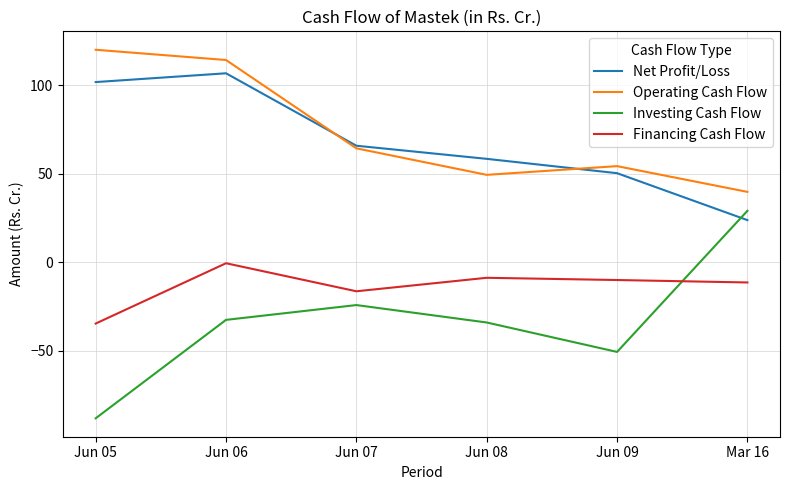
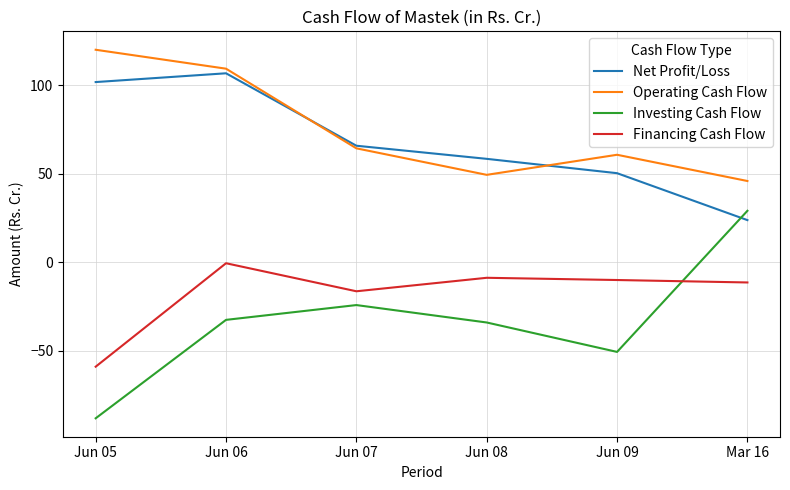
  {
    "Net Profit/Loss": {
      "Jun 05": 102,
      "Jun 06": 107,
      "Jun 07": 66,
      "Jun 08": 58,
      "Jun 09": 50,
      "Mar 16": 24
    },
    "Operating Cash Flow": {
      "Jun 05": 120,
-     "Jun 06": 114,
+     "Jun 06": 109,
      "Jun 07": 64,
      "Jun 08": 49,
-     "Jun 09": 54,
-     "Mar 16": 40
+     "Jun 09": 61,
+     "Mar 16": 46
    },
    "Investing Cash Flow": {
      "Jun 05": -88,
      "Jun 06": -33,
      "Jun 07": -24,
      "Jun 08": -34,
      "Jun 09": -51,
      "Mar 16": 29
    },
    "Financing Cash Flow": {
-     "Jun 05": -35,
+     "Jun 05": -59,
      "Jun 06": -1,
      "Jun 07": -17,
      "Jun 08": -9,
      "Jun 09": -10,
      "Mar 16": -12
    }
  }
